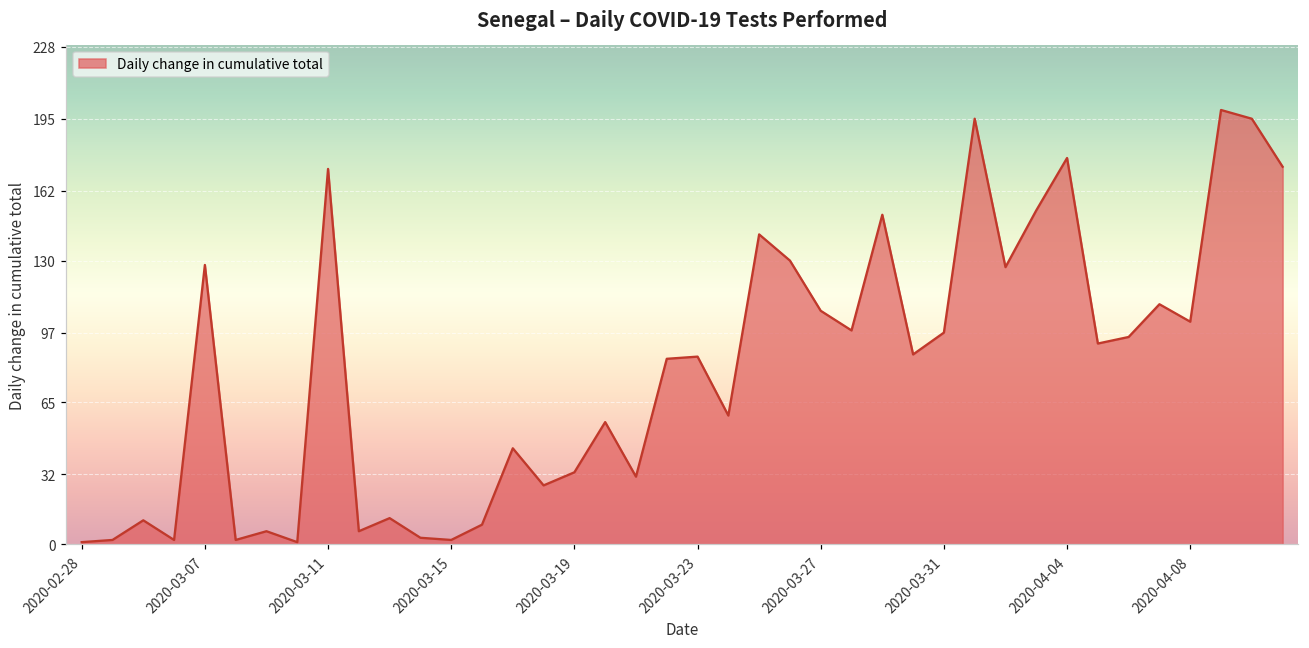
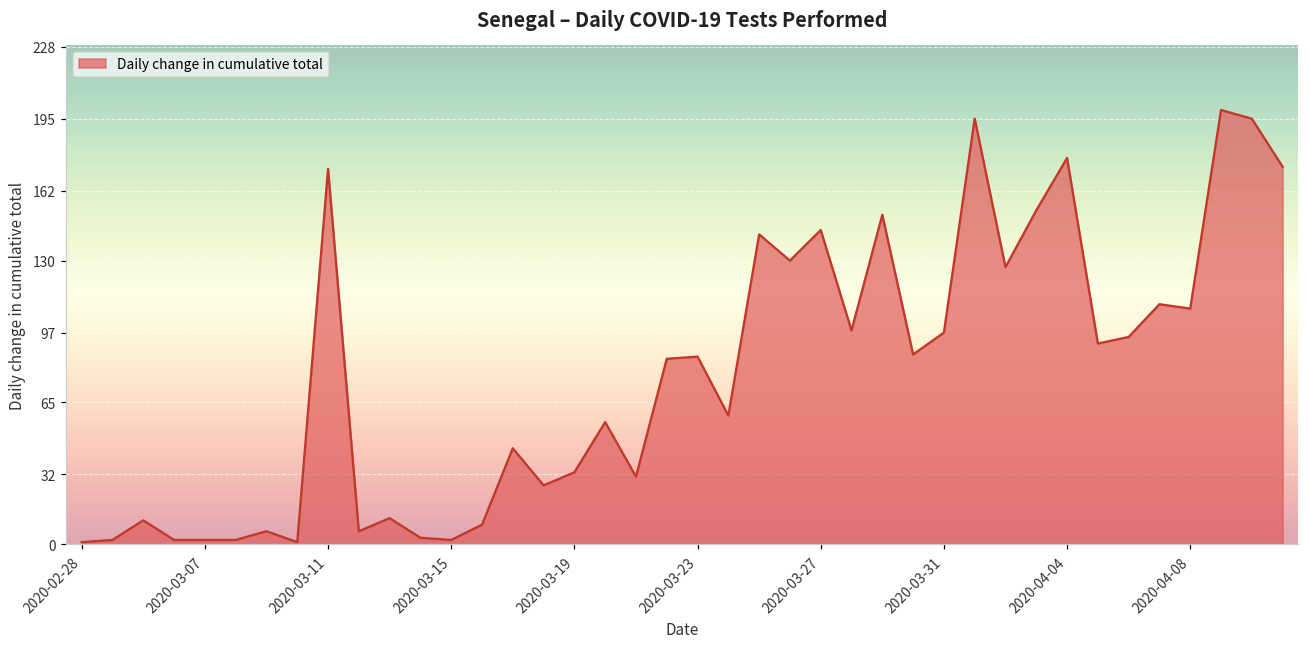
  {
    "2020-02-28": 1,
-   "2020-03-07": 128,
+   "2020-03-07": 2,
    "2020-03-11": 172,
    "2020-03-15": 2,
    "2020-03-19": 33,
    "2020-03-23": 86,
-   "2020-03-27": 107,
+   "2020-03-27": 144,
    "2020-03-31": 97,
    "2020-04-04": 177,
-   "2020-04-08": 102
+   "2020-04-08": 108
  }
